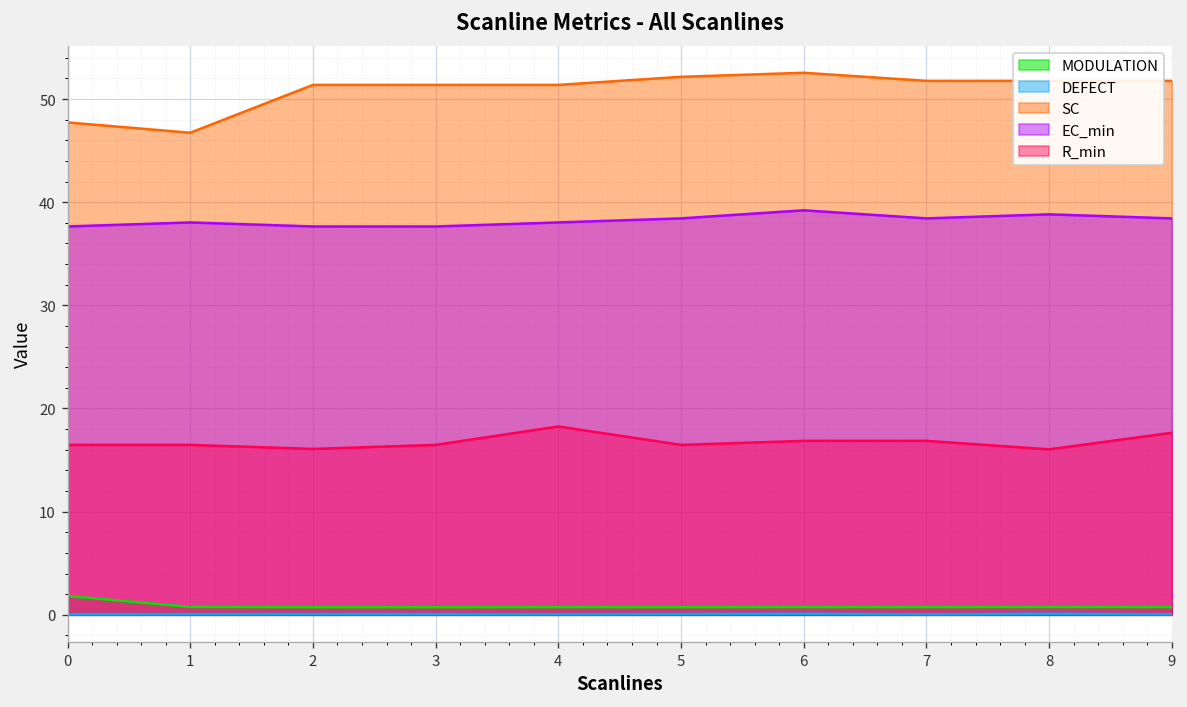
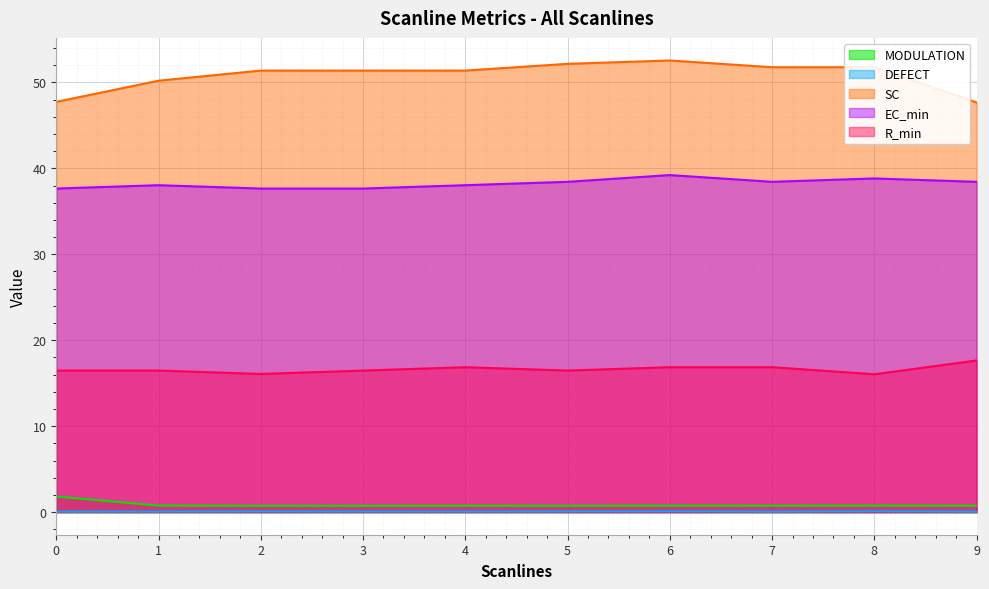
  {
    "MODULATION": {
      "0": 2,
      "1": 1,
      "2": 1,
      "3": 1,
      "4": 1,
      "5": 1,
      "6": 1,
      "7": 1,
      "8": 1,
      "9": 1
    },
    "DEFECT": {
      "0": 0,
      "1": 0,
      "2": 0,
      "3": 0,
      "4": 0,
      "5": 0,
      "6": 0,
      "7": 0,
      "8": 0,
      "9": 0
    },
    "SC": {
      "0": 48,
-     "1": 47,
+     "1": 50,
      "2": 51,
      "3": 51,
      "4": 51,
      "5": 52,
      "6": 53,
      "7": 52,
-     "9": 52
+     "9": 48
    },
    "EC_min": {
      "0": 38,
      "1": 38,
      "2": 38,
      "3": 38,
      "4": 38,
      "5": 38,
      "6": 39,
      "7": 38,
      "8": 39,
      "9": 38
    },
    "R_min": {
      "0": 16,
      "1": 16,
      "2": 16,
      "3": 16,
-     "4": 18,
+     "4": 17,
      "5": 16,
      "6": 17,
      "7": 17,
      "8": 16,
      "9": 18
    }
  }
